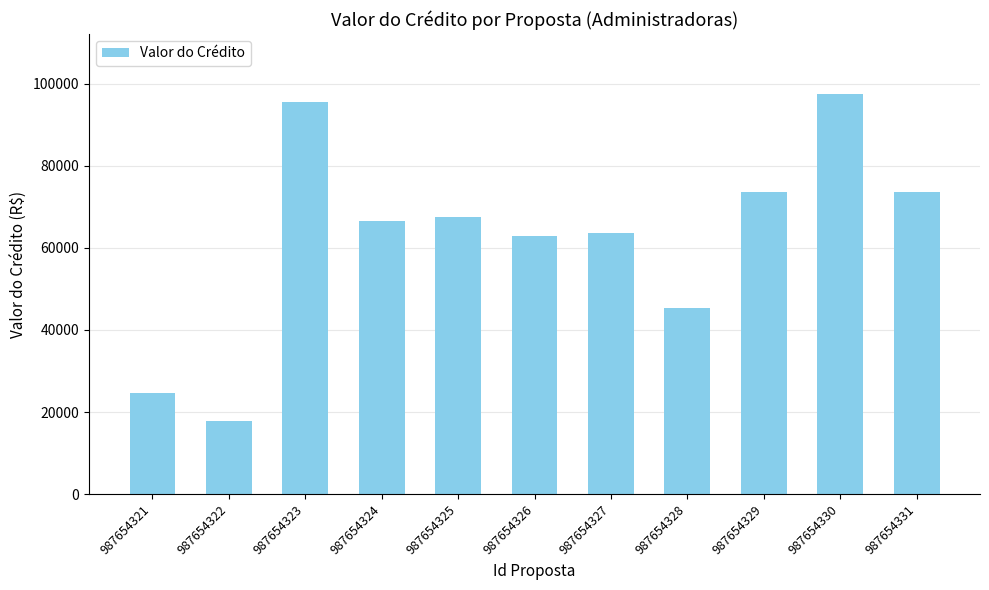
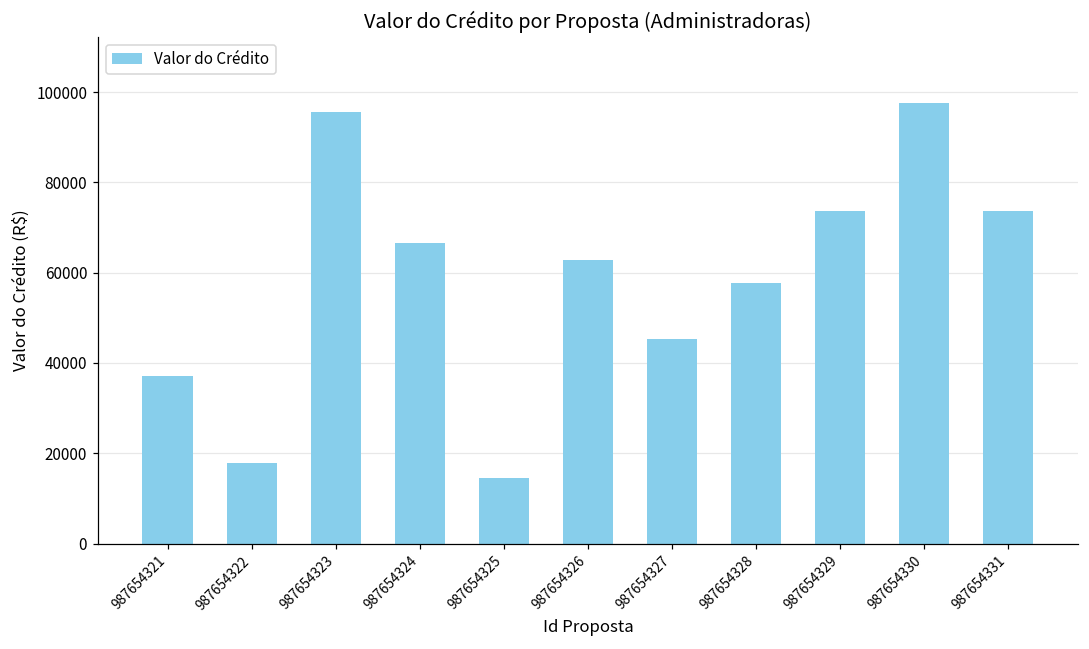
  {
-   "987654321": 25000,
+   "987654321": 37000,
    "987654322": 18000,
    "987654323": 96000,
    "987654324": 67000,
-   "987654325": 68000,
+   "987654325": 14000,
    "987654326": 63000,
-   "987654327": 64000,
-   "987654328": 45000,
+   "987654327": 45000,
+   "987654328": 58000,
    "987654329": 74000,
    "987654330": 97000,
    "987654331": 74000
  }
